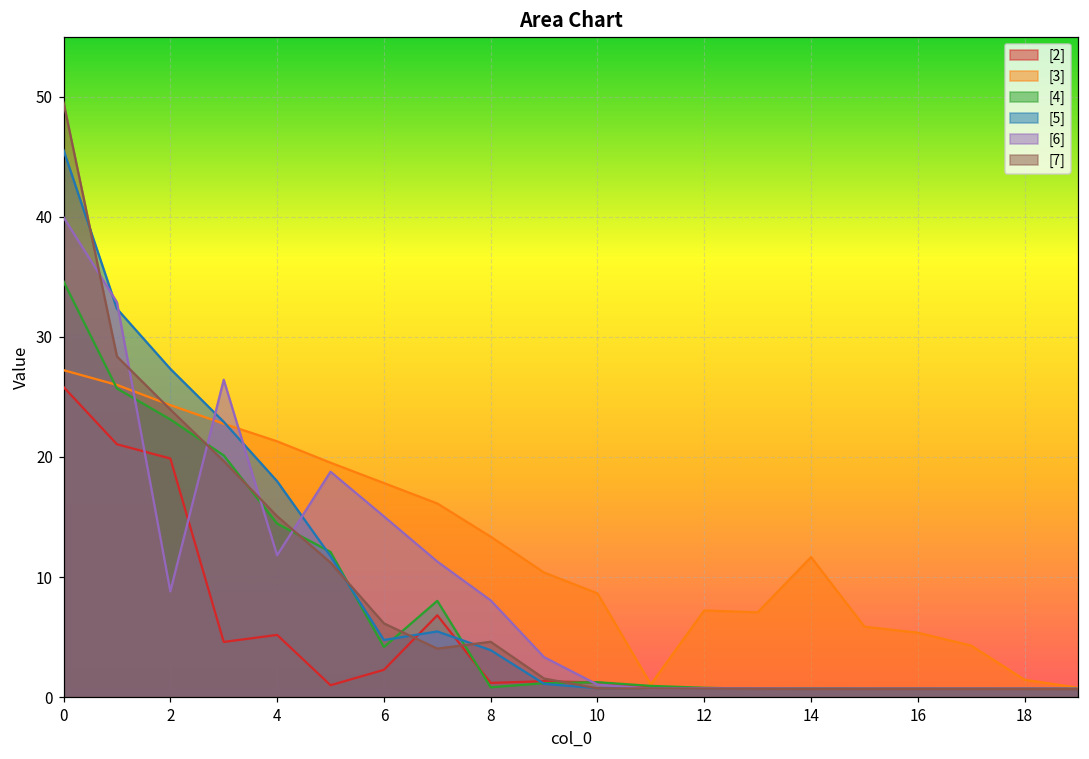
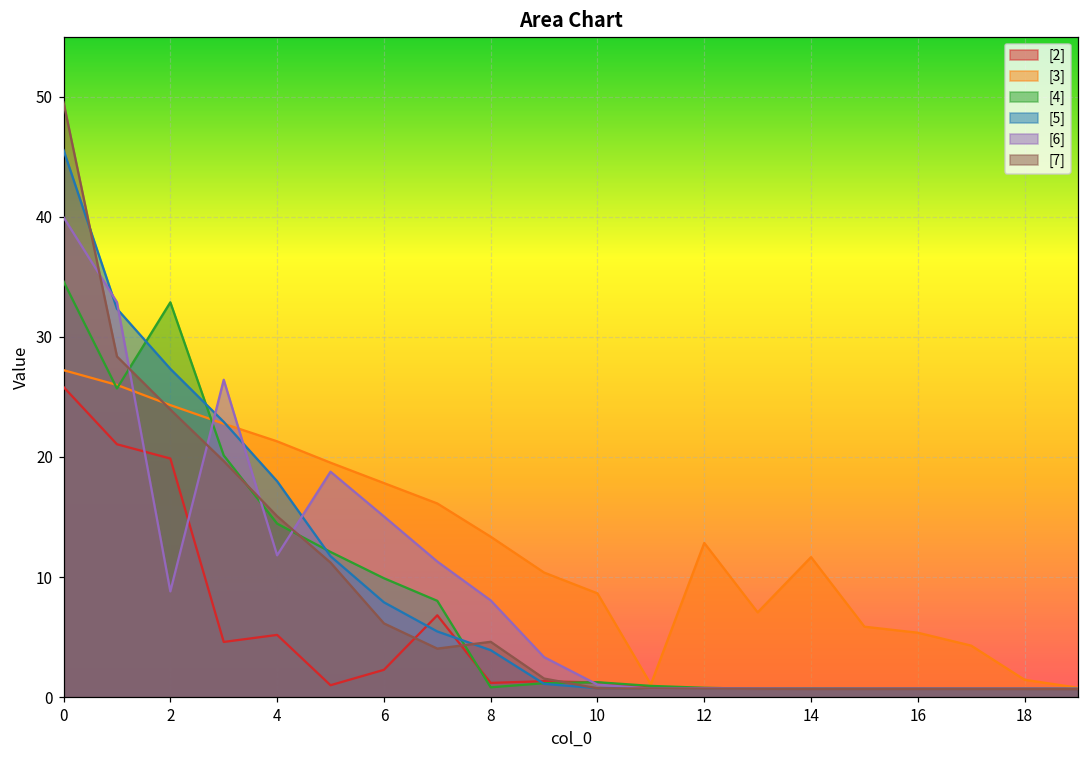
  {
    "[2]": {
      "0": 25.8,
      "2": 19.9,
      "4": 5.2,
      "6": 2.3,
      "8": 1.2
    },
    "[3]": {
      "0": 27.2,
      "2": 24.3,
      "4": 21.3,
      "6": 17.8,
      "8": 13.4,
      "10": 8.6,
-     "12": 7.2,
+     "12": 12.8,
      "14": 11.7,
      "16": 5.4,
      "18": 1.4
    },
    "[4]": {
      "0": 34.6,
-     "2": 23.1,
+     "2": 32.9,
      "4": 14.4,
-     "6": 4.2,
+     "6": 9.9,
      "8": 0.8
    },
    "[5]": {
      "0": 45.5,
      "2": 27.3,
      "4": 18.0,
-     "6": 4.8,
+     "6": 7.9,
      "8": 3.9
    },
    "[6]": {
      "0": 40.0,
      "2": 8.8,
      "4": 11.8,
      "6": 15.0,
      "8": 8.1
    },
    "[7]": {
      "0": 49.5,
      "2": 23.9,
      "4": 15.1,
      "6": 6.1,
      "8": 4.6
    }
  }
